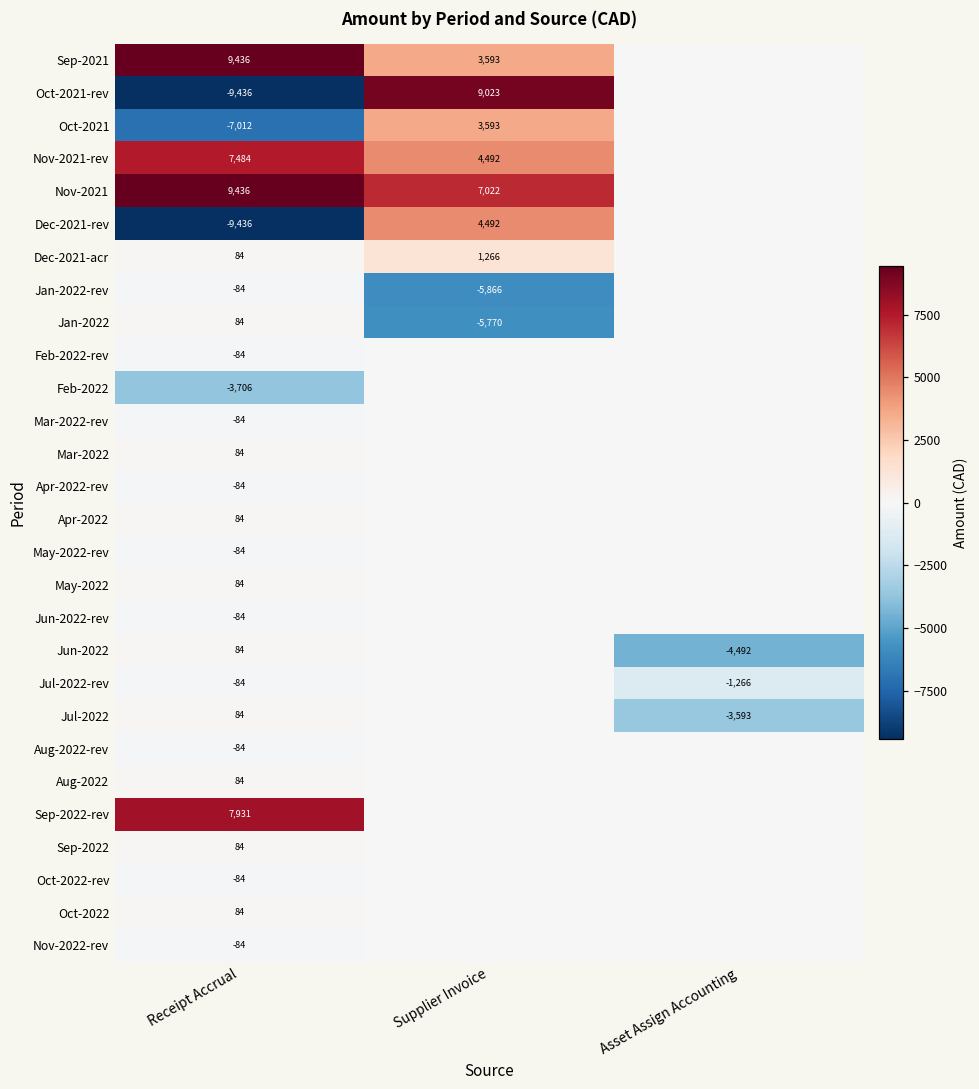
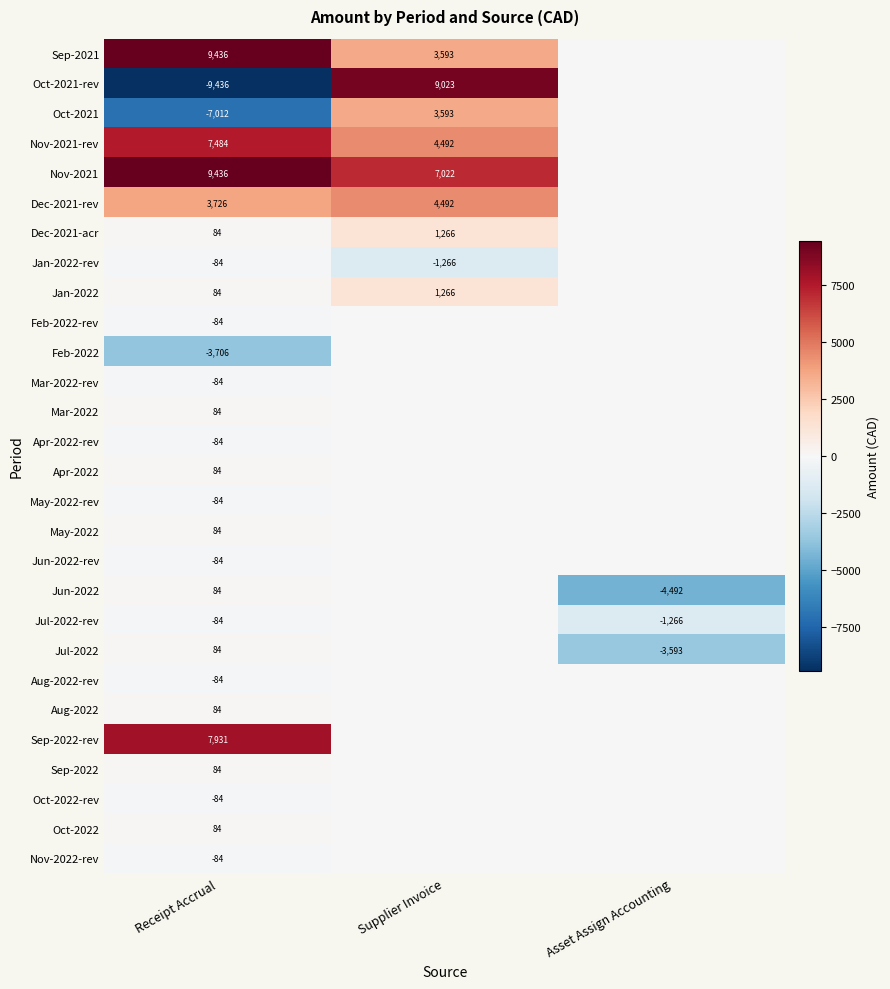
  {
    "Sep-2021": {
      "Receipt Accrual": "9,436",
      "Supplier Invoice": "3,593"
    },
    "Oct-2021-rev": {
      "Receipt Accrual": "-9,436",
      "Supplier Invoice": "9,023"
    },
    "Oct-2021": {
      "Receipt Accrual": "-7,012",
      "Supplier Invoice": "3,593"
    },
    "Nov-2021-rev": {
      "Receipt Accrual": "7,484",
      "Supplier Invoice": "4,492"
    },
    "Nov-2021": {
      "Receipt Accrual": "9,436",
      "Supplier Invoice": "7,022"
    },
    "Dec-2021-rev": {
-     "Receipt Accrual": "-9,436",
+     "Receipt Accrual": "3,726",
      "Supplier Invoice": "4,492"
    },
    "Dec-2021-acr": {
      "Receipt Accrual": "84",
      "Supplier Invoice": "1,266"
    },
    "Jan-2022-rev": {
      "Receipt Accrual": "-84",
-     "Supplier Invoice": "-5,866"
+     "Supplier Invoice": "-1,266"
    },
    "Jan-2022": {
      "Receipt Accrual": "84",
-     "Supplier Invoice": "-5,770"
+     "Supplier Invoice": "1,266"
    },
    "Feb-2022-rev": {
      "Receipt Accrual": "-84"
    },
    "Feb-2022": {
      "Receipt Accrual": "-3,706"
    },
    "Mar-2022-rev": {
      "Receipt Accrual": "-84"
    },
    "Mar-2022": {
      "Receipt Accrual": "84"
    },
    "Apr-2022-rev": {
      "Receipt Accrual": "-84"
    },
    "Apr-2022": {
      "Receipt Accrual": "84"
    },
    "May-2022-rev": {
      "Receipt Accrual": "-84"
    },
    "May-2022": {
      "Receipt Accrual": "84"
    },
    "Jun-2022-rev": {
      "Receipt Accrual": "-84"
    },
    "Jun-2022": {
      "Receipt Accrual": "84",
      "Asset Assign Accounting": "-4,492"
    },
    "Jul-2022-rev": {
      "Receipt Accrual": "-84",
      "Asset Assign Accounting": "-1,266"
    },
    "Jul-2022": {
      "Receipt Accrual": "84",
      "Asset Assign Accounting": "-3,593"
    },
    "Aug-2022-rev": {
      "Receipt Accrual": "-84"
    },
    "Aug-2022": {
      "Receipt Accrual": "84"
    },
    "Sep-2022-rev": {
      "Receipt Accrual": "7,931"
    },
    "Sep-2022": {
      "Receipt Accrual": "84"
    },
    "Oct-2022-rev": {
      "Receipt Accrual": "-84"
    },
    "Oct-2022": {
      "Receipt Accrual": "84"
    },
    "Nov-2022-rev": {
      "Receipt Accrual": "-84"
    }
  }
